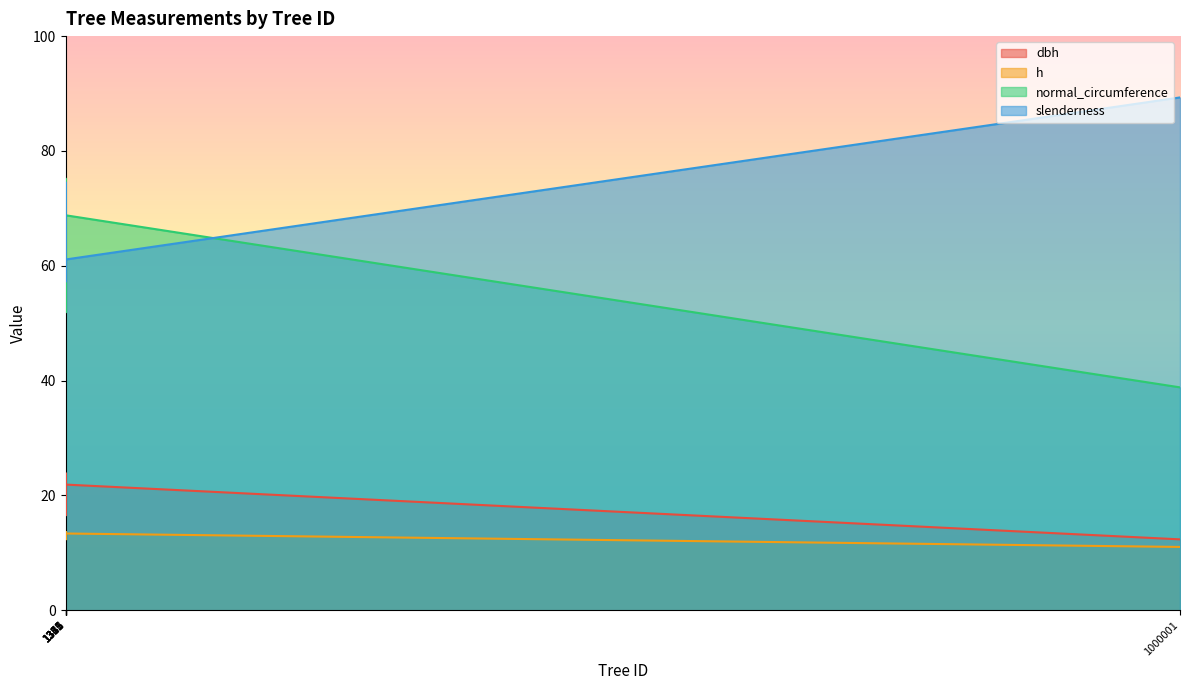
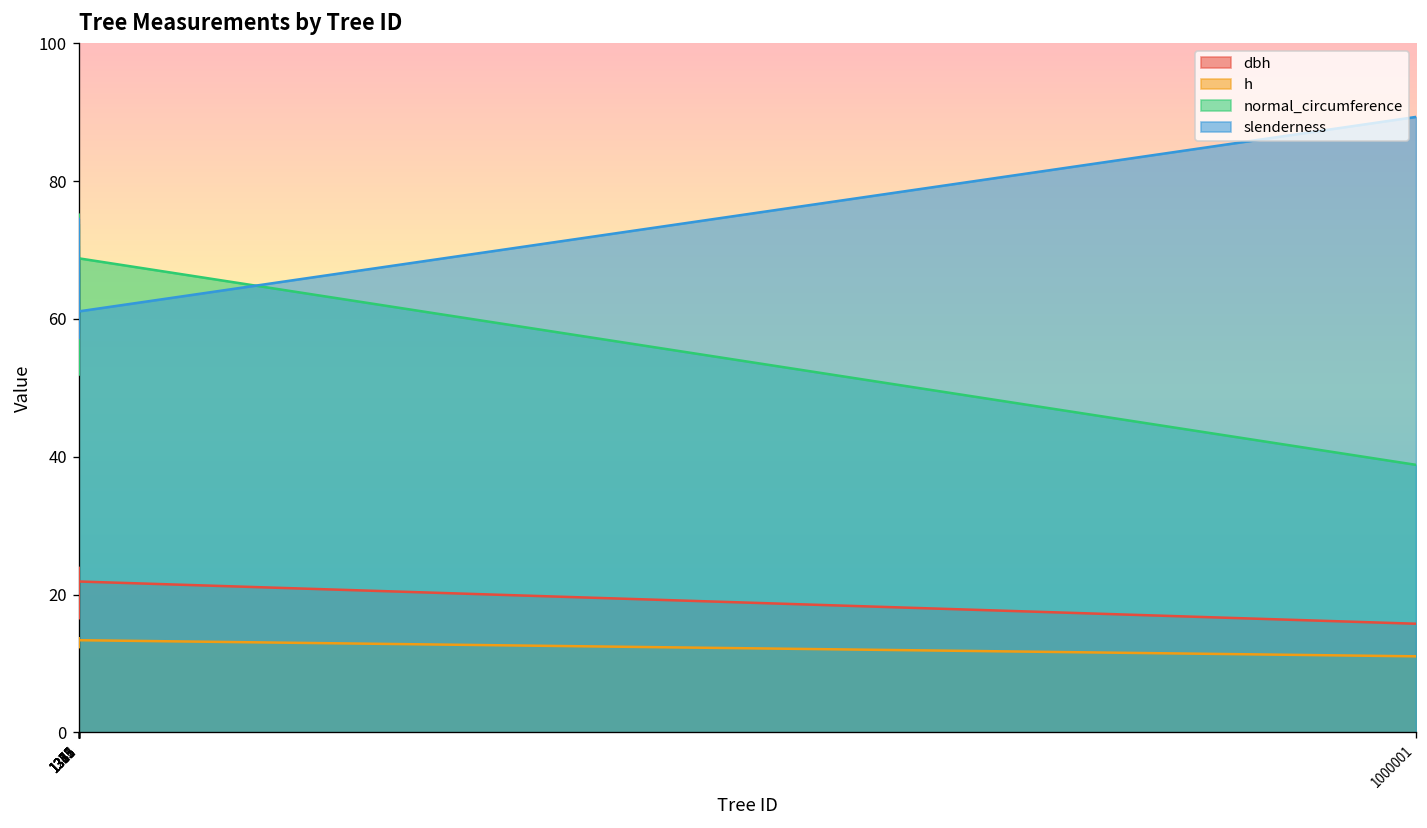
  {
    "dbh": {
      "1285": 21,
      "1311": 22,
      "1325": 23,
      "1343": 23,
      "1351": 20,
      "1366": 19,
      "1372": 17,
-     "1000001": 12
+     "1000001": 16
    },
    "h": {
      "1285": 13,
      "1311": 13,
      "1325": 14,
      "1343": 13,
      "1351": 13,
      "1366": 13,
      "1372": 12,
      "1000001": 11
    },
    "normal_circumference": {
      "1285": 67,
      "1325": 72,
      "1372": 52,
      "1000001": 39
    },
    "slenderness": {
      "1311": 60,
      "1343": 60,
      "1372": 75,
      "1000001": 89
    }
  }
